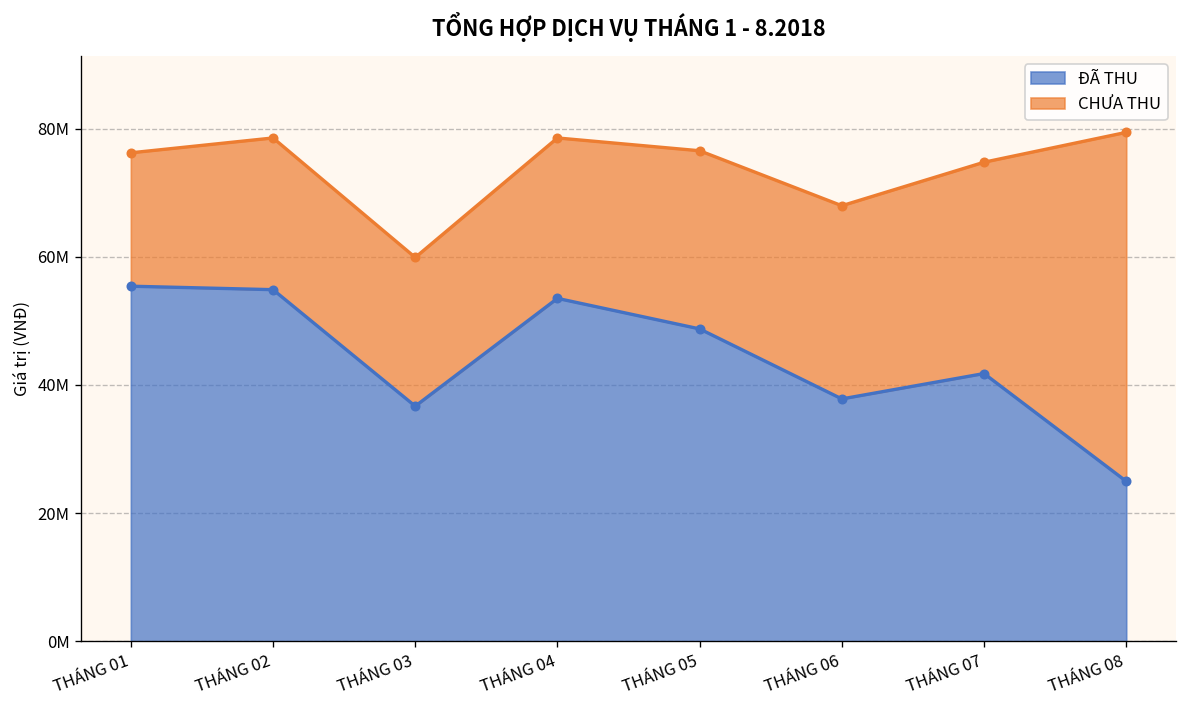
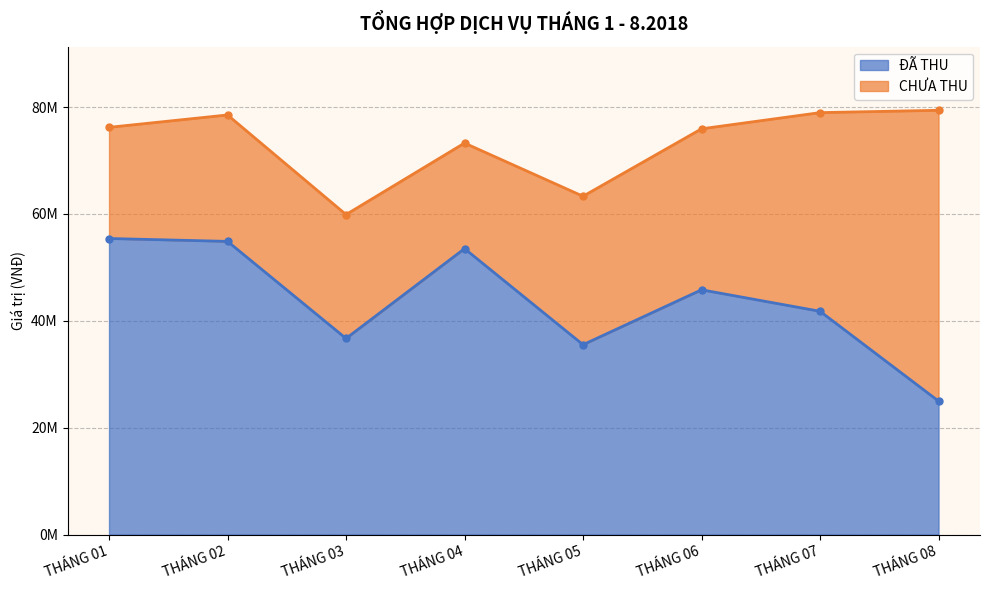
  {
    "ĐÃ THU": {
      "THÁNG 01": 55000000,
      "THÁNG 02": 55000000,
      "THÁNG 03": 37000000,
      "THÁNG 04": 54000000,
-     "THÁNG 05": 49000000,
-     "THÁNG 06": 38000000,
+     "THÁNG 05": 36000000,
+     "THÁNG 06": 46000000,
      "THÁNG 07": 42000000,
      "THÁNG 08": 25000000
    },
    "CHƯA THU": {
      "THÁNG 01": 21000000,
      "THÁNG 02": 24000000,
      "THÁNG 03": 23000000,
-     "THÁNG 04": 25000000,
+     "THÁNG 04": 20000000,
      "THÁNG 05": 28000000,
      "THÁNG 06": 30000000,
-     "THÁNG 07": 33000000,
+     "THÁNG 07": 37000000,
      "THÁNG 08": 54000000
    }
  }
